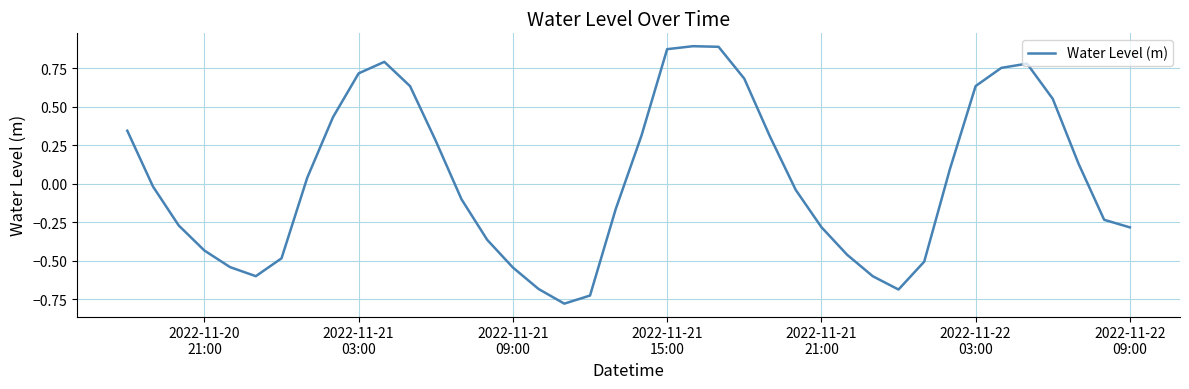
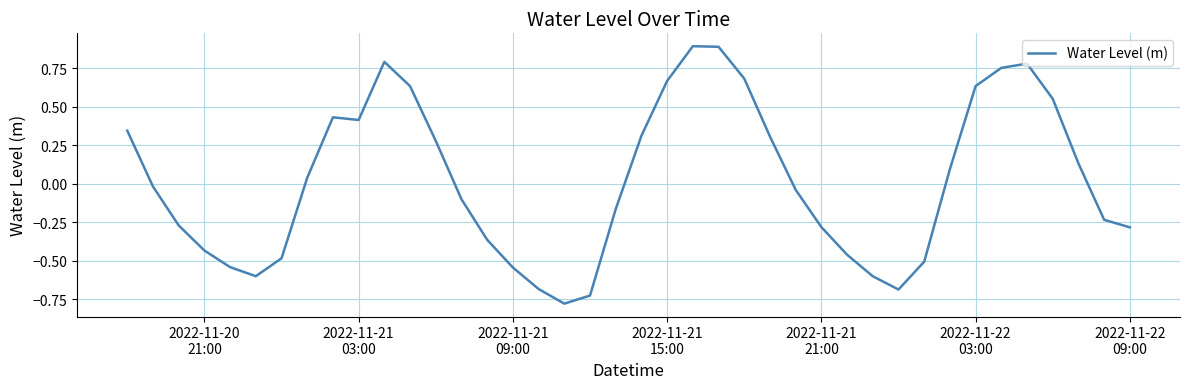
  {
    "2022-11-20 21:00": -0.43,
-   "2022-11-21 03:00": 0.72,
+   "2022-11-21 03:00": 0.41,
    "2022-11-21 09:00": -0.55,
-   "2022-11-21 15:00": 0.87,
+   "2022-11-21 15:00": 0.67,
    "2022-11-21 21:00": -0.28,
    "2022-11-22 03:00": 0.63,
    "2022-11-22 09:00": -0.28
  }
